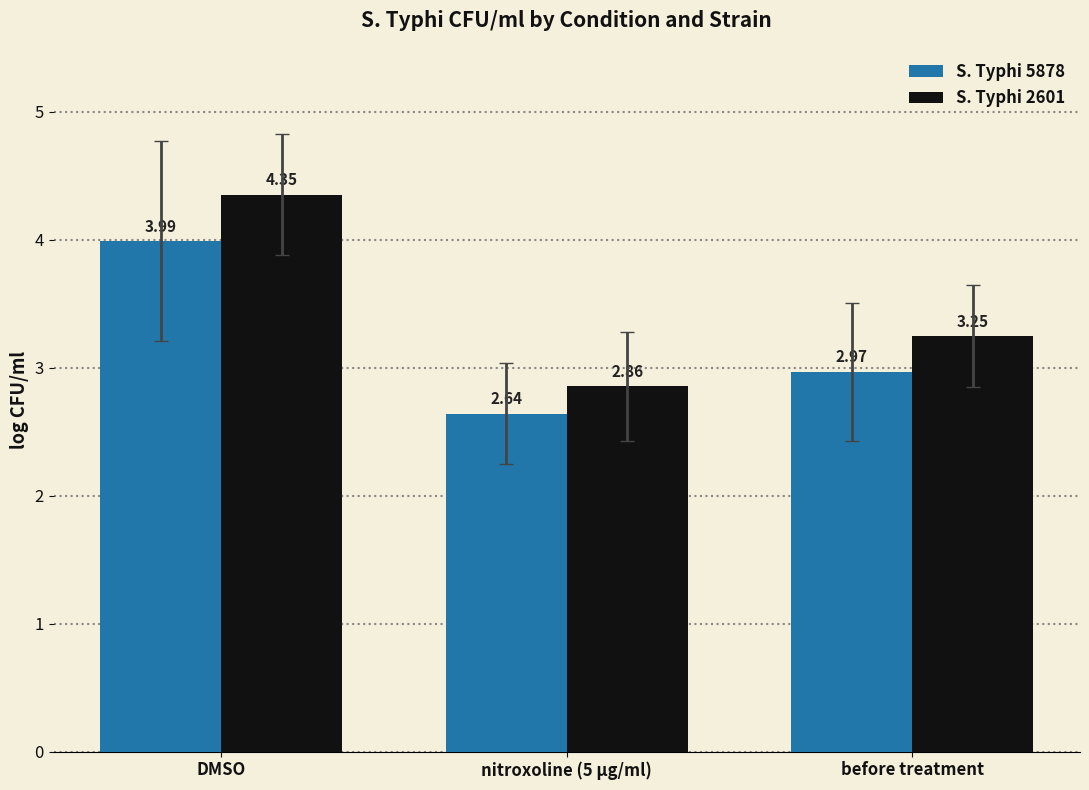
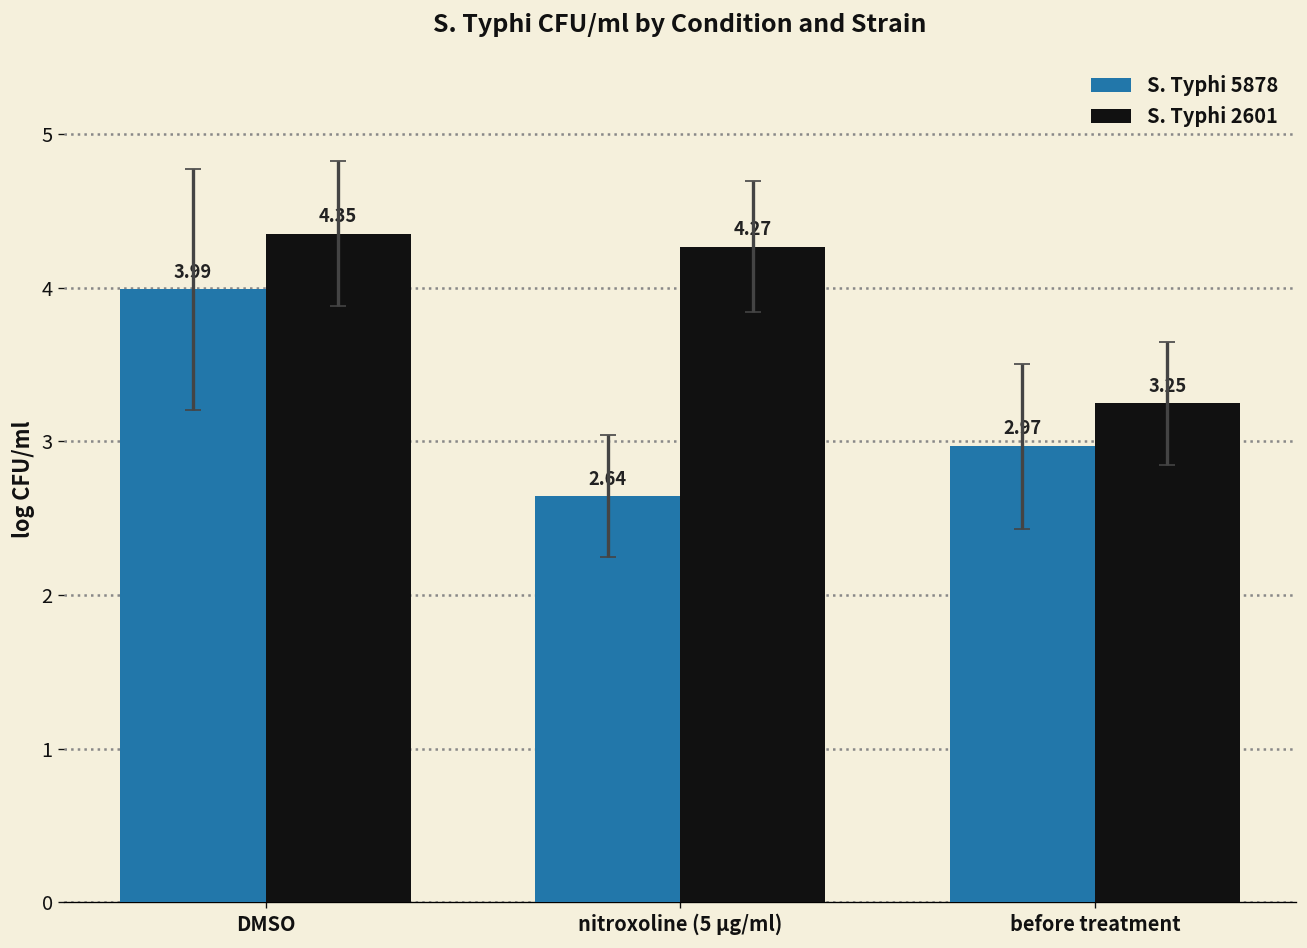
  {
    "S. Typhi 2601": {
      "DMSO": 4.35,
-     "nitroxoline (5 µg/ml)": 2.86,
+     "nitroxoline (5 µg/ml)": 4.27,
      "before treatment": 3.25
    }
  }
